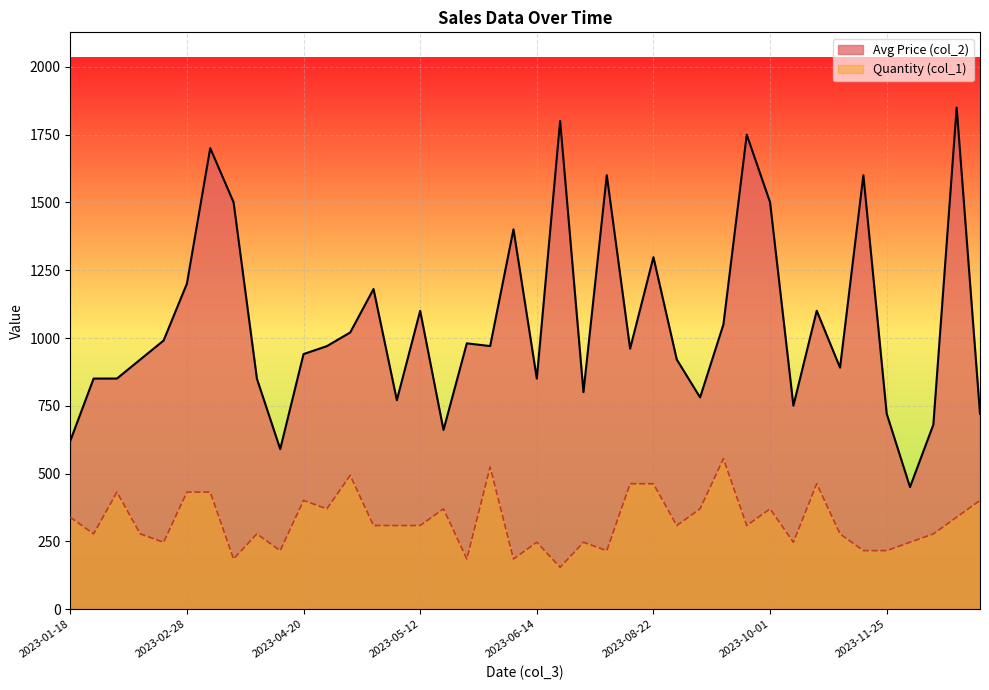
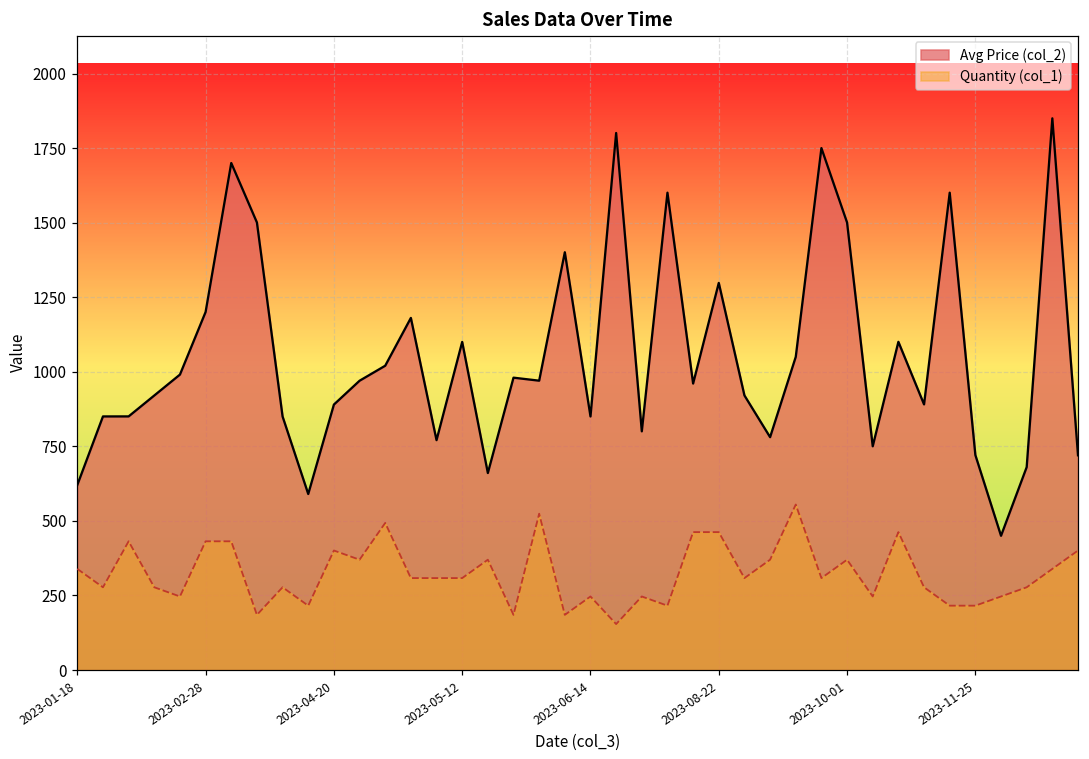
  {
    "Avg Price (col_2)": {
      "2023-01-18": 620,
-     "2023-04-20": 940,
+     "2023-04-20": 890,
      "2023-08-22": 1300
    },
    "Quantity (col_1)": {
      "2023-01-18": 340,
      "2023-04-20": 400,
      "2023-08-22": 460
    }
  }
